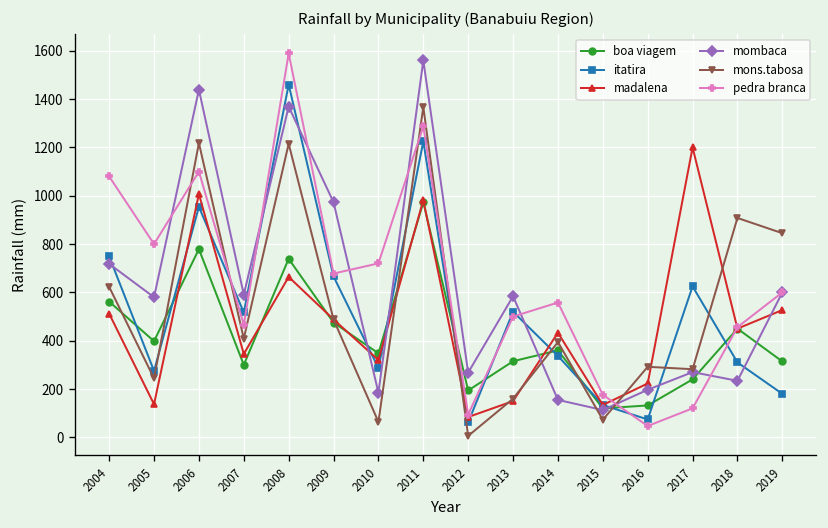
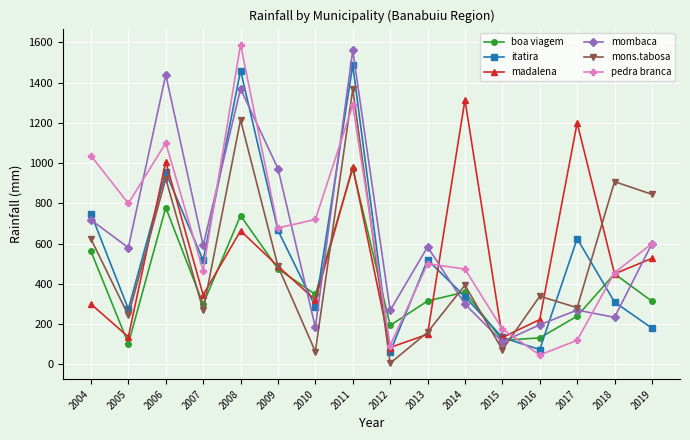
  {
    "boa viagem": {
      "2004": 560,
-     "2005": 400,
+     "2005": 100,
      "2006": 780,
      "2007": 300,
      "2008": 740,
      "2009": 480,
      "2010": 350,
      "2012": 190,
      "2013": 320,
      "2014": 360,
      "2016": 130,
      "2017": 240,
      "2019": 310
    },
    "itatira": {
      "2004": 750,
      "2005": 280,
      "2006": 950,
      "2007": 520,
      "2008": 1460,
      "2010": 290,
-     "2011": 1230,
+     "2011": 1490,
      "2012": 60,
      "2013": 520,
      "2014": 340,
      "2016": 70,
      "2017": 630,
      "2018": 310,
      "2019": 180
    },
    "madalena": {
-     "2004": 510,
+     "2004": 300,
      "2005": 140,
      "2006": 1010,
      "2007": 350,
      "2008": 660,
      "2010": 320,
-     "2014": 430,
+     "2014": 1310,
      "2016": 220,
      "2017": 1200,
      "2019": 530
    },
    "mombaca": {
      "2004": 720,
      "2005": 580,
      "2006": 1440,
      "2007": 590,
      "2008": 1370,
      "2009": 970,
      "2010": 190,
      "2011": 1560,
      "2012": 270,
      "2013": 580,
-     "2014": 160,
+     "2014": 300,
      "2016": 200,
      "2018": 230
    },
    "mons.tabosa": {
      "2004": 620,
      "2005": 240,
-     "2006": 1220,
-     "2007": 410,
+     "2006": 920,
+     "2007": 270,
      "2008": 1220,
      "2010": 60,
      "2011": 1370,
      "2012": 10,
      "2014": 390,
      "2015": 70,
-     "2016": 290,
+     "2016": 340,
      "2018": 910,
      "2019": 850
    },
    "pedra branca": {
-     "2004": 1080,
+     "2004": 1040,
      "2005": 800,
      "2006": 1100,
      "2007": 470,
      "2008": 1590,
      "2010": 720,
      "2011": 1290,
      "2013": 500,
-     "2014": 560,
+     "2014": 470,
      "2015": 180,
      "2016": 50,
      "2017": 120
    }
  }
